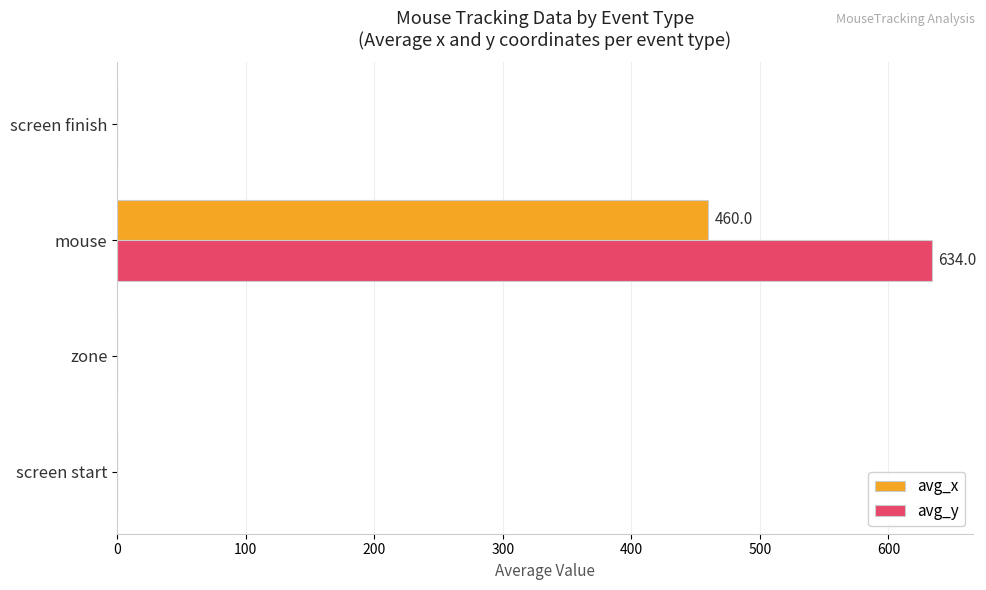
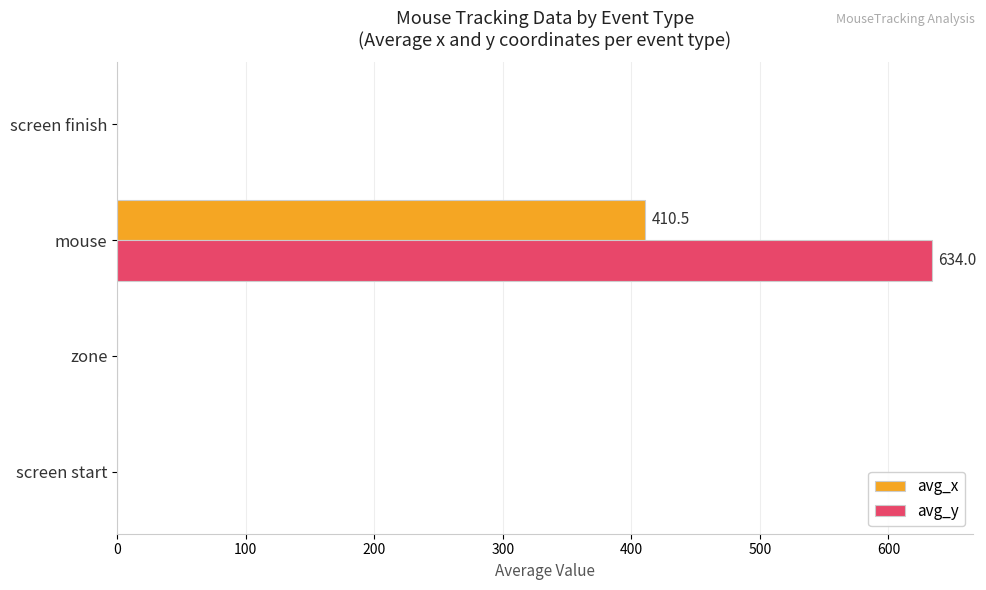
  {
    "avg_x": {
-     "mouse": 460.0
+     "mouse": 410.5
    },
    "avg_y": {
      "mouse": 634.0
    }
  }
